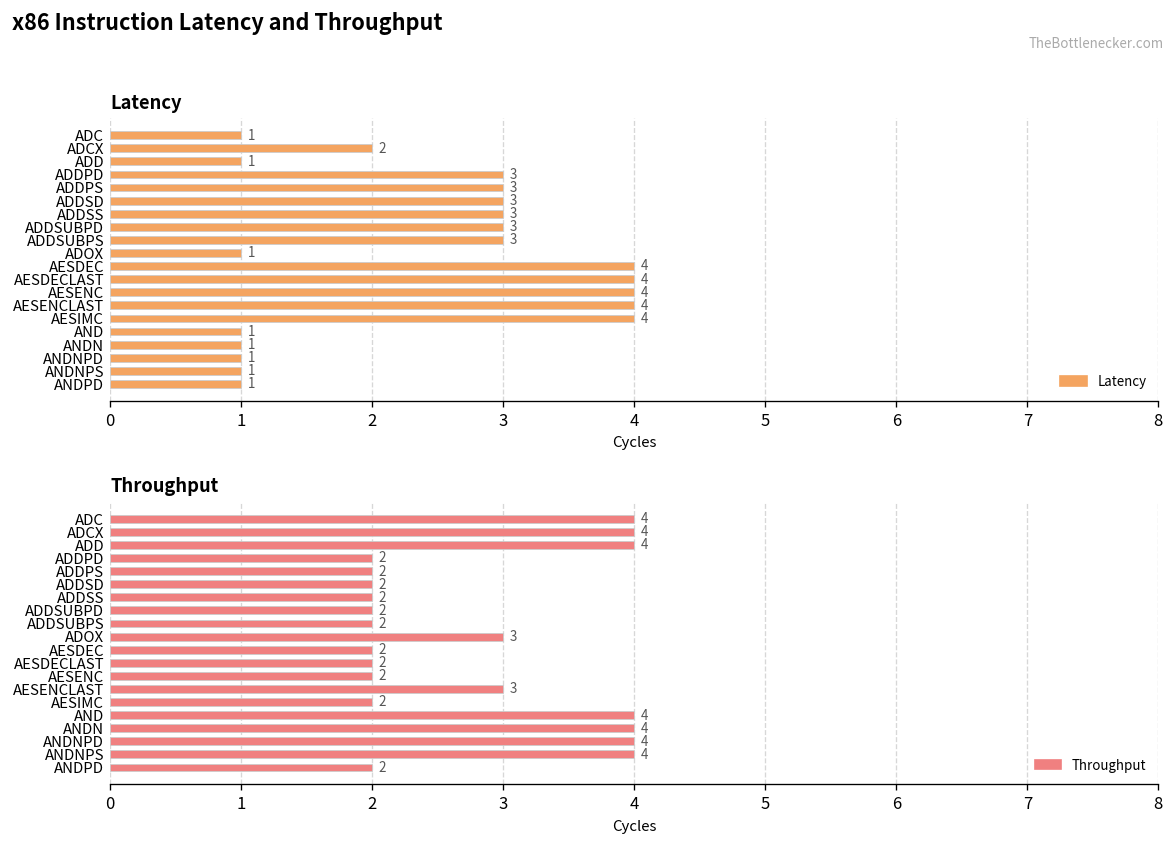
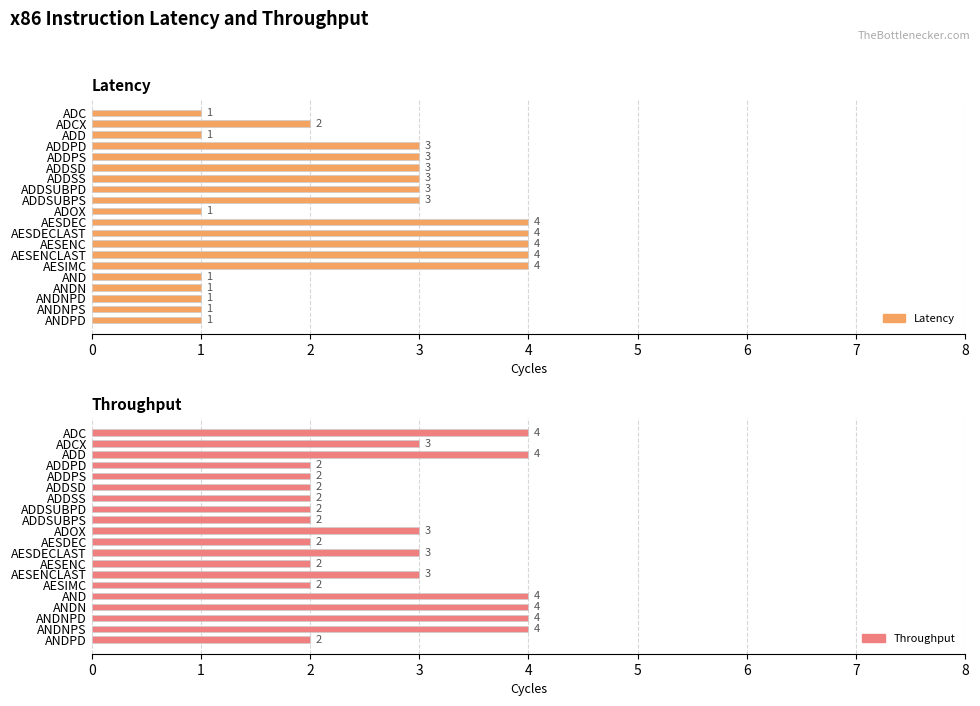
  {
    "Latency": {
      "ADCX": 2,
      "AESDECLAST": 4,
      "AESENCLAST": 4
    },
    "Throughput": {
-     "ADCX": 4,
-     "AESDECLAST": 2,
+     "ADCX": 3,
+     "AESDECLAST": 3,
      "AESENCLAST": 3
    }
  }
